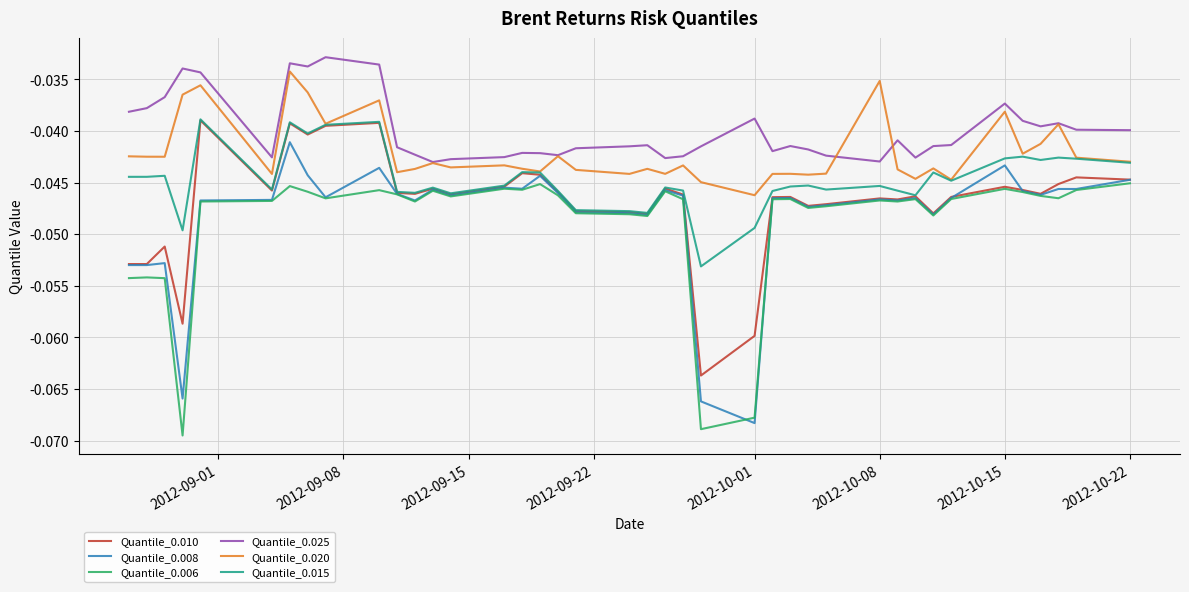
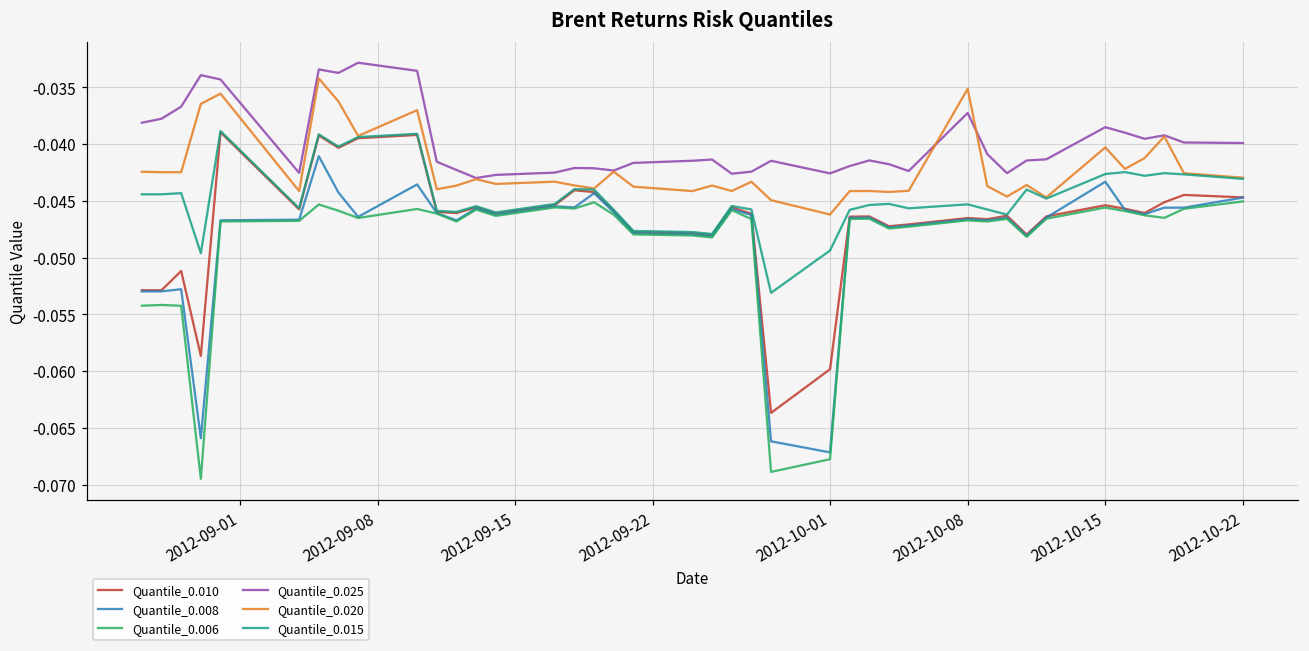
  {
    "Quantile_0.010": {
      "2012-10-01": -0.0598
    },
    "Quantile_0.008": {
-     "2012-10-01": -0.0683,
+     "2012-10-01": -0.0672,
      "2012-10-15": -0.0433
    },
    "Quantile_0.025": {
-     "2012-10-01": -0.0388,
-     "2012-10-08": -0.0429,
-     "2012-10-15": -0.0373,
+     "2012-10-01": -0.0426,
+     "2012-10-08": -0.0373,
+     "2012-10-15": -0.0385,
      "2012-10-22": -0.0399
    },
    "Quantile_0.020": {
      "2012-10-01": -0.0462,
      "2012-10-08": -0.0351,
-     "2012-10-15": -0.0381
+     "2012-10-15": -0.0403
    }
  }
